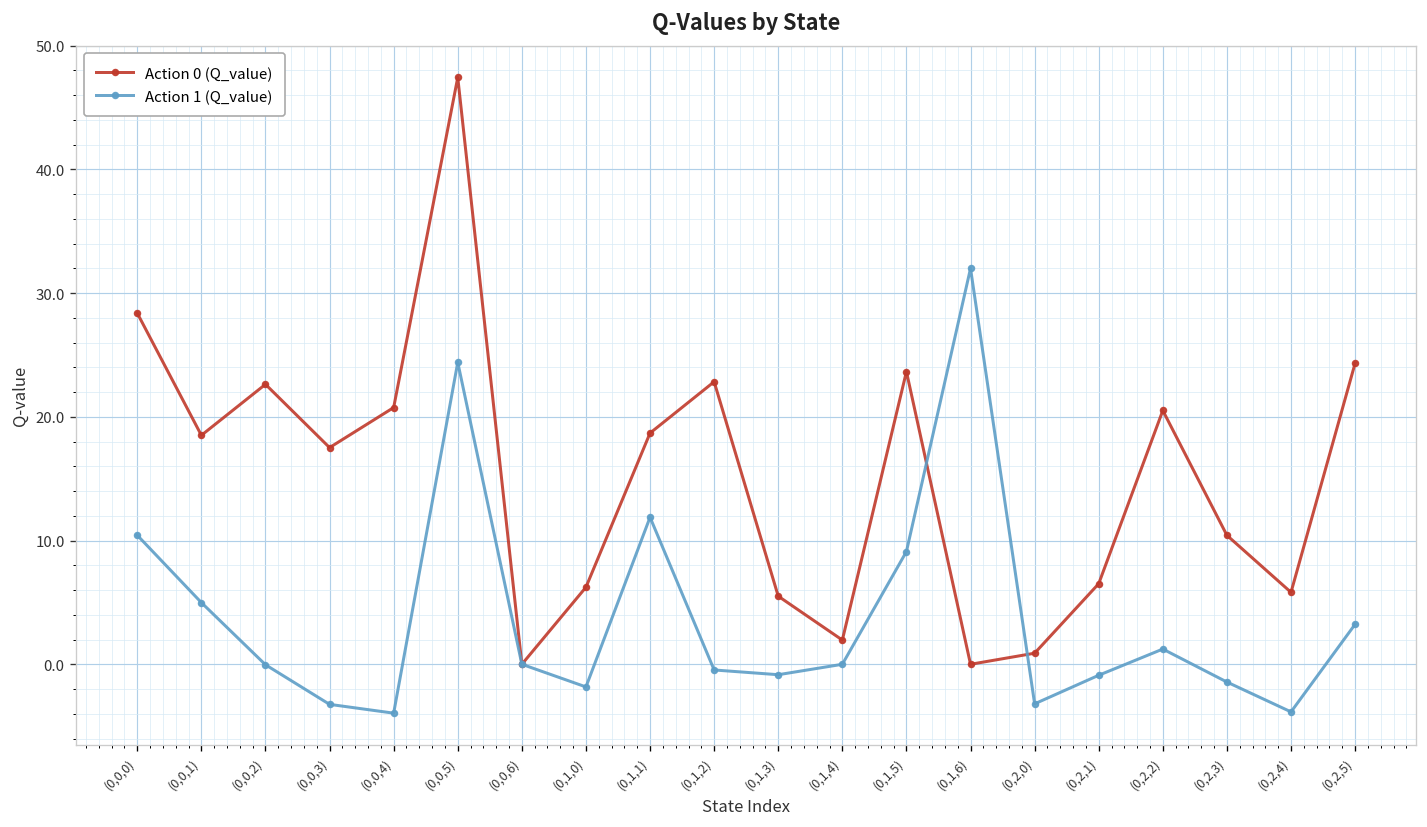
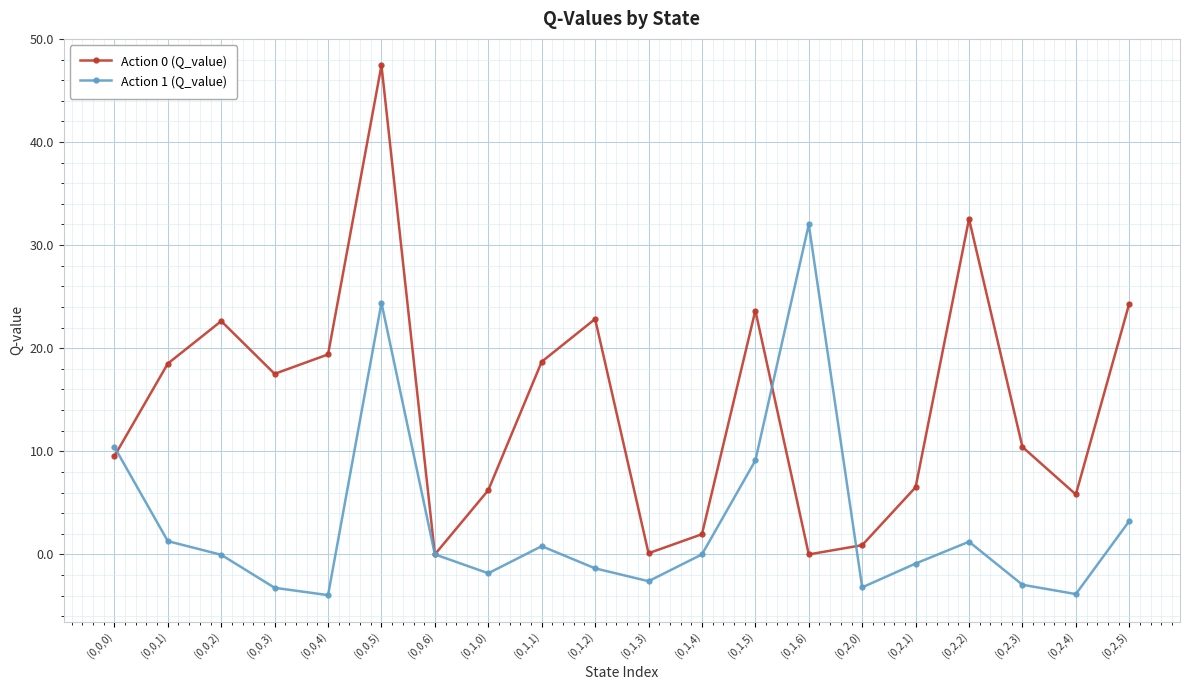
  {
    "Action 0 (Q_value)": {
-     "(0,0,0)": 28.4,
+     "(0,0,0)": 9.5,
      "(0,0,1)": 18.5,
      "(0,0,2)": 22.6,
      "(0,0,3)": 17.5,
-     "(0,0,4)": 20.8,
+     "(0,0,4)": 19.4,
      "(0,0,5)": 47.4,
      "(0,1,0)": 6.2,
      "(0,1,1)": 18.7,
      "(0,1,2)": 22.8,
-     "(0,1,3)": 5.5,
+     "(0,1,3)": 0.1,
      "(0,1,4)": 2.0,
      "(0,1,5)": 23.7,
      "(0,1,6)": 0.0,
      "(0,2,0)": 0.9,
      "(0,2,1)": 6.5,
-     "(0,2,2)": 20.5,
+     "(0,2,2)": 32.5,
      "(0,2,3)": 10.4,
      "(0,2,4)": 5.8,
      "(0,2,5)": 24.3
    },
    "Action 1 (Q_value)": {
      "(0,0,0)": 10.4,
-     "(0,0,1)": 5.0,
+     "(0,0,1)": 1.3,
      "(0,0,2)": 0.0,
      "(0,0,3)": -3.2,
      "(0,0,4)": -4.0,
      "(0,0,5)": 24.4,
      "(0,1,0)": -1.8,
-     "(0,1,1)": 11.9,
-     "(0,1,2)": -0.5,
-     "(0,1,3)": -0.8,
+     "(0,1,1)": 0.8,
+     "(0,1,2)": -1.4,
+     "(0,1,3)": -2.6,
      "(0,1,4)": 0.0,
      "(0,1,5)": 9.1,
      "(0,1,6)": 32.0,
      "(0,2,0)": -3.2,
      "(0,2,1)": -0.9,
      "(0,2,2)": 1.2,
-     "(0,2,3)": -1.4,
+     "(0,2,3)": -2.9,
      "(0,2,4)": -3.8,
      "(0,2,5)": 3.2
    }
  }
